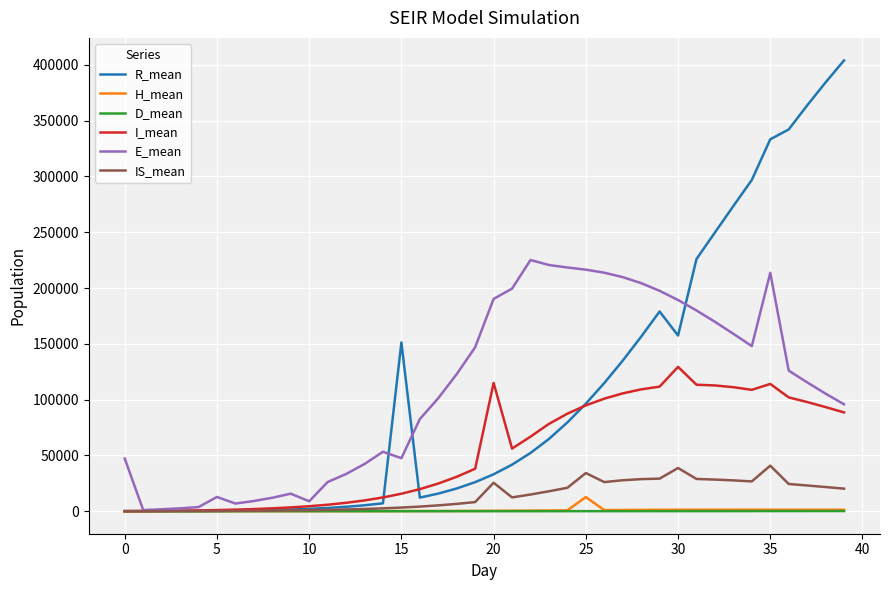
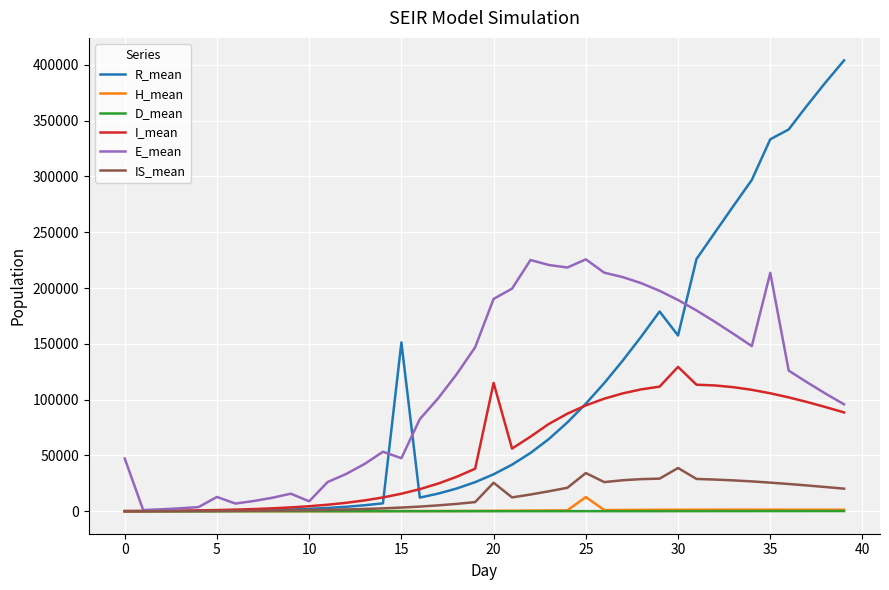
  {
    "R_mean": {
      "15": 151000,
      "20": 33000,
      "30": 157000,
      "35": 333000
    },
    "H_mean": {
      "25": 13000
    },
    "D_mean": {
      "25": 0
    },
    "I_mean": {
      "10": 4000,
      "15": 16000,
      "20": 115000,
      "30": 129000,
-     "35": 114000
+     "35": 106000
    },
    "E_mean": {
      "0": 47000,
      "5": 13000,
      "10": 9000,
      "15": 47000,
      "20": 190000,
-     "25": 216000,
+     "25": 226000,
      "30": 189000,
      "35": 214000
    },
    "IS_mean": {
      "15": 3000,
      "20": 25000,
      "25": 34000,
      "30": 39000,
-     "35": 41000
+     "35": 26000
    }
  }
